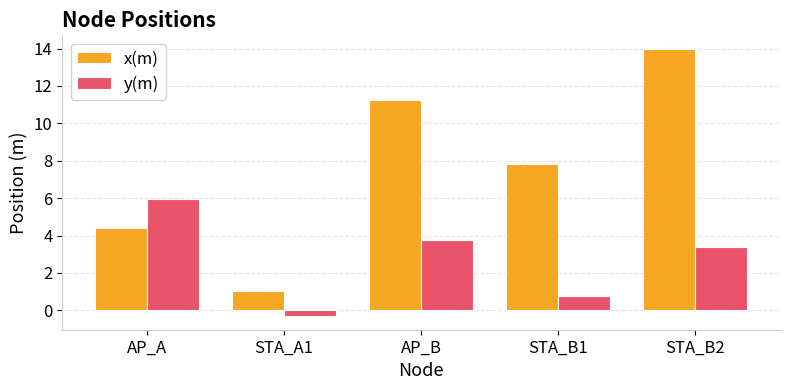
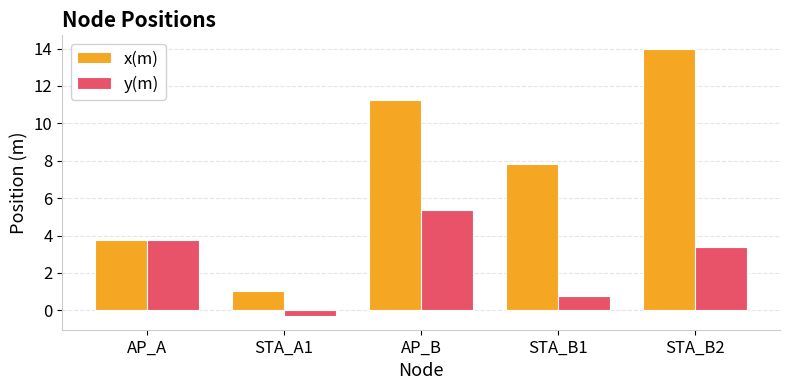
  {
    "x(m)": {
-     "AP_A": 4.4,
+     "AP_A": 3.8,
      "STA_A1": 1.1,
      "AP_B": 11.3,
      "STA_B1": 7.8,
      "STA_B2": 14.0
    },
    "y(m)": {
-     "AP_A": 6.0,
+     "AP_A": 3.8,
      "STA_A1": -0.3,
-     "AP_B": 3.8,
+     "AP_B": 5.4,
      "STA_B1": 0.7,
      "STA_B2": 3.4
    }
  }
